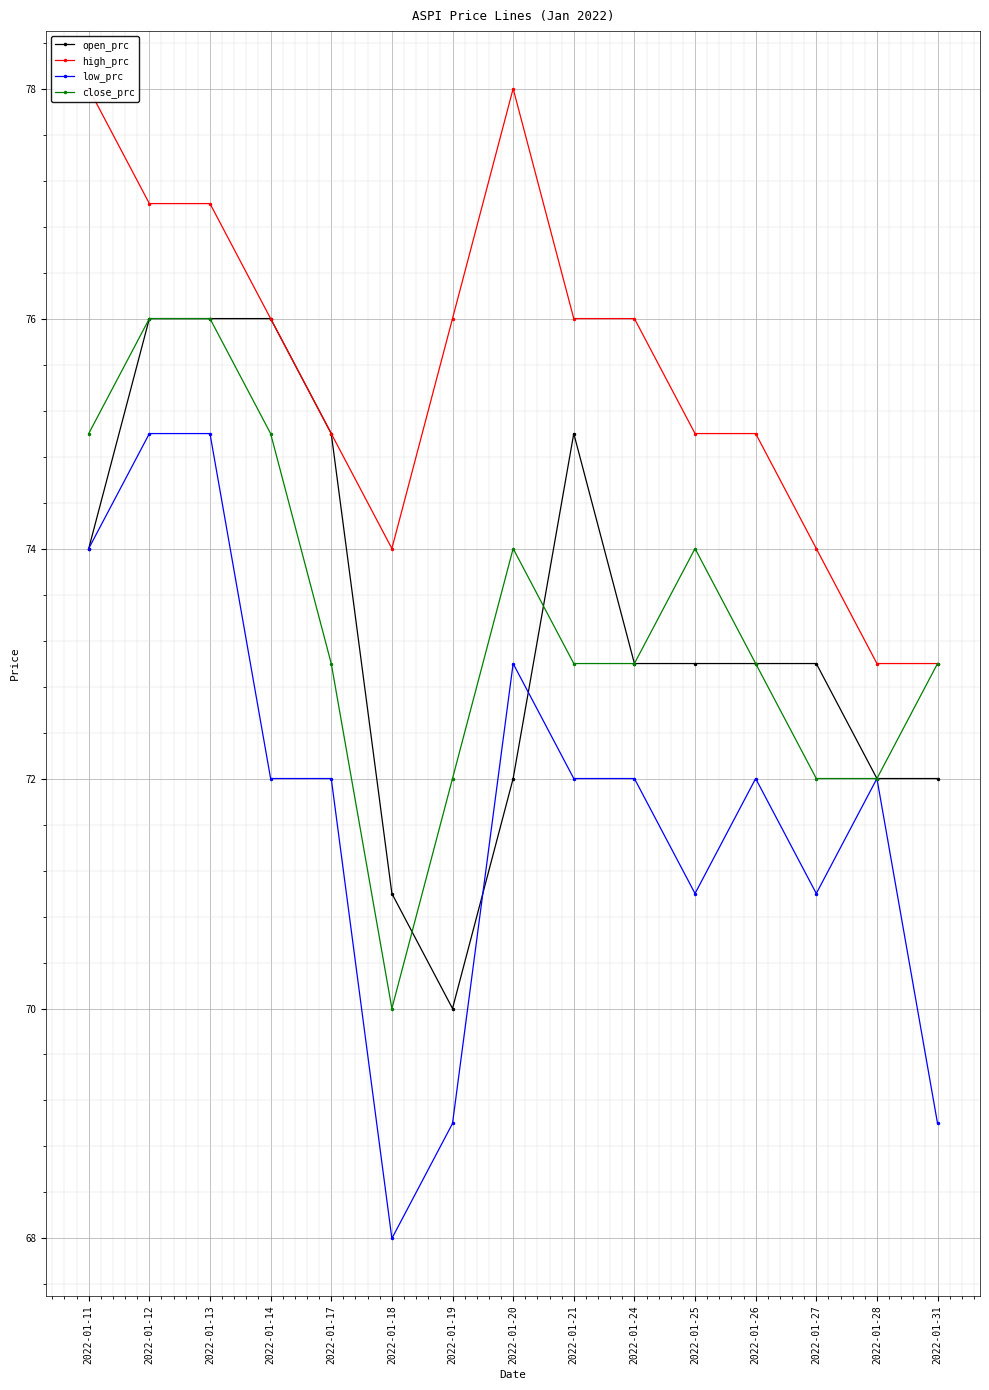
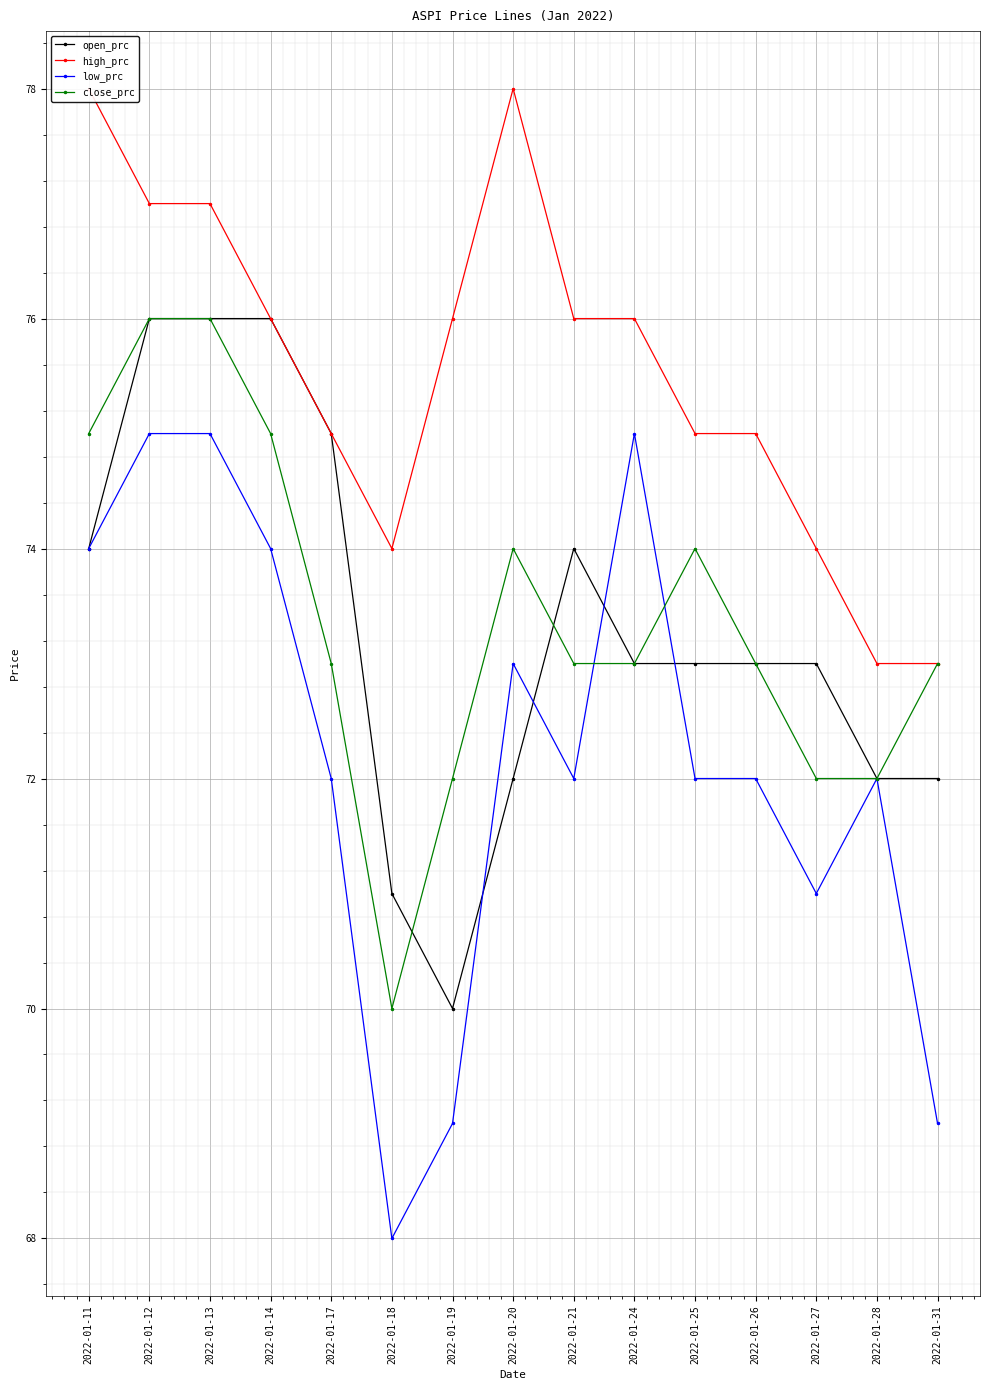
  {
    "open_prc": {
      "2022-01-18": 71,
      "2022-01-19": 70,
      "2022-01-20": 72,
-     "2022-01-21": 75,
+     "2022-01-21": 74,
      "2022-01-25": 73,
      "2022-01-27": 73,
      "2022-01-31": 72
    },
    "high_prc": {
      "2022-01-12": 77,
      "2022-01-13": 77,
      "2022-01-18": 74,
      "2022-01-19": 76,
      "2022-01-20": 78,
      "2022-01-21": 76,
      "2022-01-24": 76,
      "2022-01-25": 75,
      "2022-01-26": 75,
      "2022-01-27": 74,
      "2022-01-28": 73
    },
    "low_prc": {
      "2022-01-12": 75,
      "2022-01-13": 75,
-     "2022-01-14": 72,
+     "2022-01-14": 74,
      "2022-01-17": 72,
      "2022-01-18": 68,
      "2022-01-19": 69,
      "2022-01-20": 73,
      "2022-01-21": 72,
-     "2022-01-24": 72,
-     "2022-01-25": 71,
+     "2022-01-24": 75,
+     "2022-01-25": 72,
      "2022-01-26": 72,
      "2022-01-27": 71,
      "2022-01-31": 69
    },
    "close_prc": {
      "2022-01-11": 75,
      "2022-01-14": 75,
      "2022-01-17": 73,
      "2022-01-18": 70,
      "2022-01-19": 72,
      "2022-01-20": 74,
      "2022-01-21": 73,
      "2022-01-25": 74,
      "2022-01-27": 72
    }
  }
